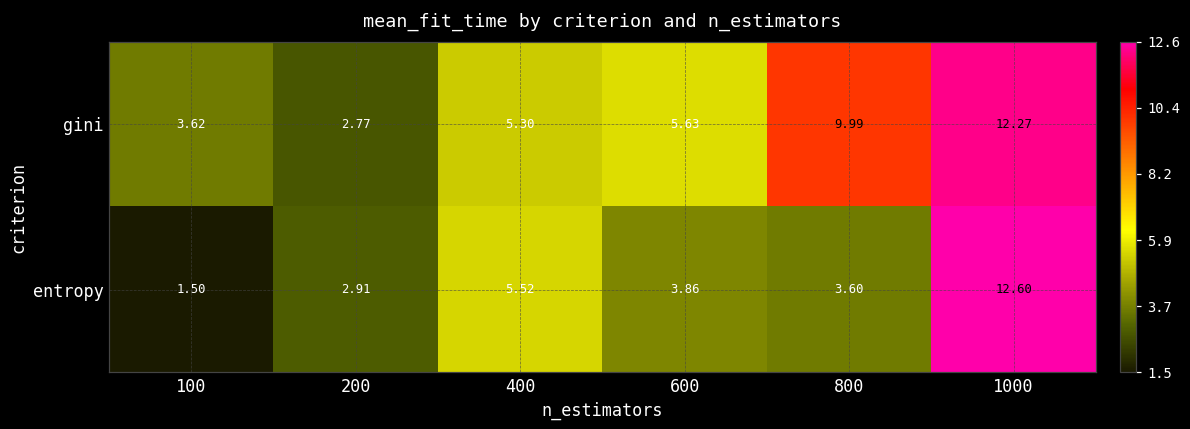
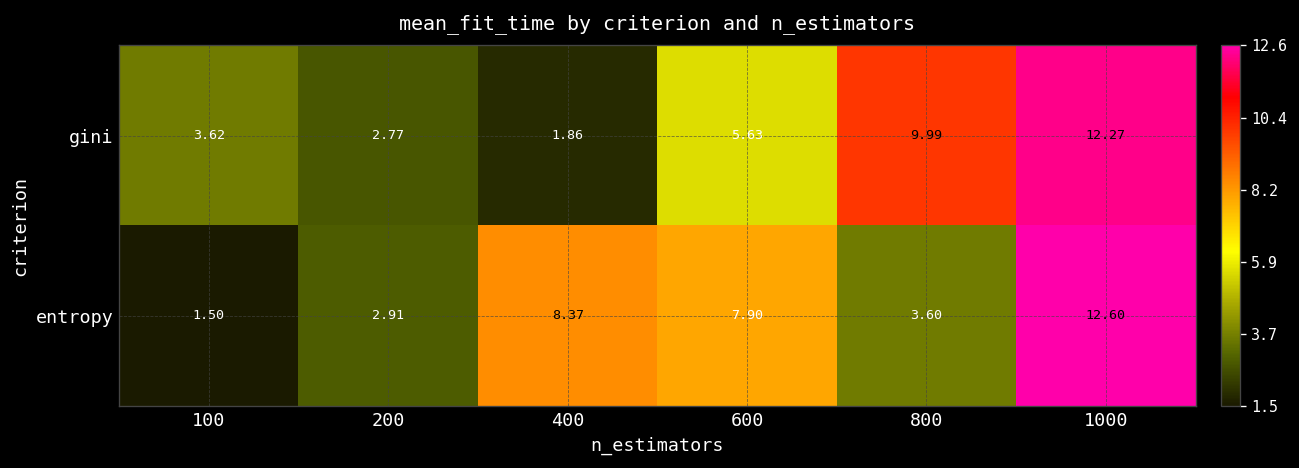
  {
    "gini": {
      "100": 3.62,
      "200": 2.77,
-     "400": 5.30,
+     "400": 1.86,
      "600": 5.63,
      "800": 9.99,
      "1000": 12.27
    },
    "entropy": {
      "100": 1.50,
      "200": 2.91,
-     "400": 5.52,
-     "600": 3.86,
+     "400": 8.37,
+     "600": 7.90,
      "800": 3.60,
      "1000": 12.60
    }
  }
